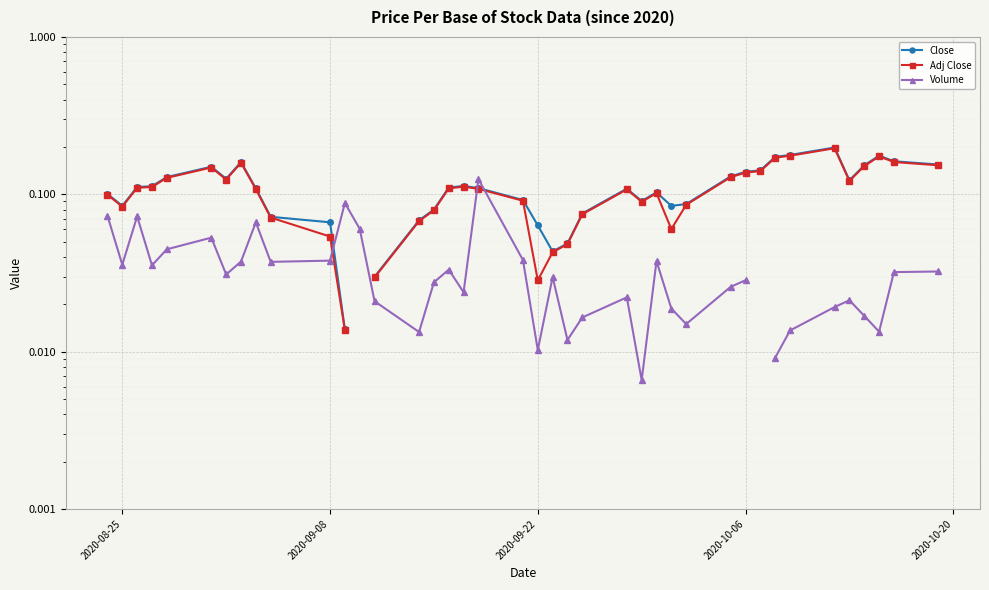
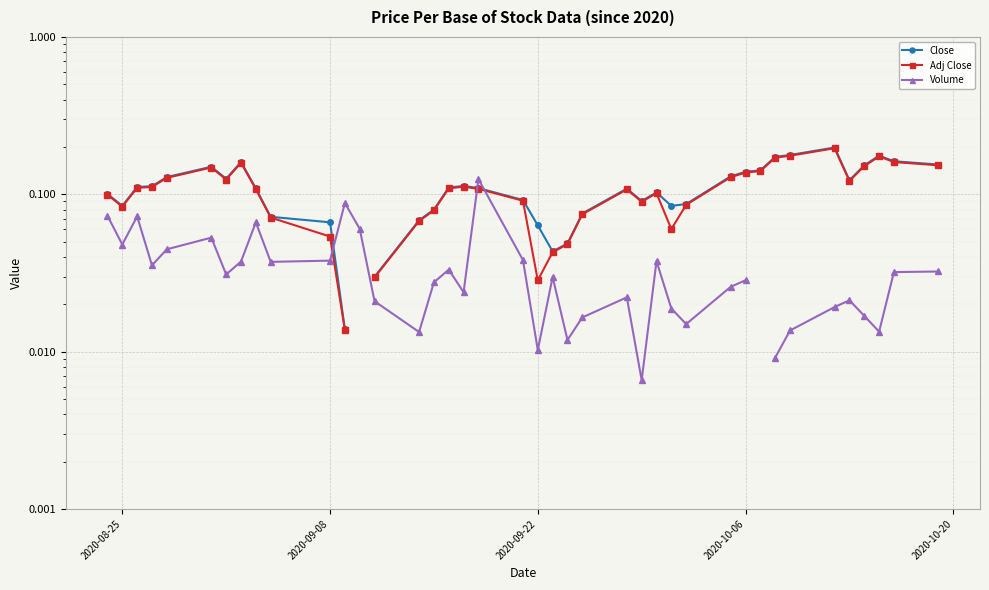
  {
    "Close": {
      "2020-09-08": 0.066,
      "2020-09-22": 0.063
    },
    "Adj Close": {
      "2020-09-08": 0.054,
      "2020-09-22": 0.028
    },
    "Volume": {
-     "2020-08-25": 0.036,
+     "2020-08-25": 0.048,
      "2020-09-08": 0.038,
      "2020-09-22": 0.010,
      "2020-10-06": 0.028
    }
  }
